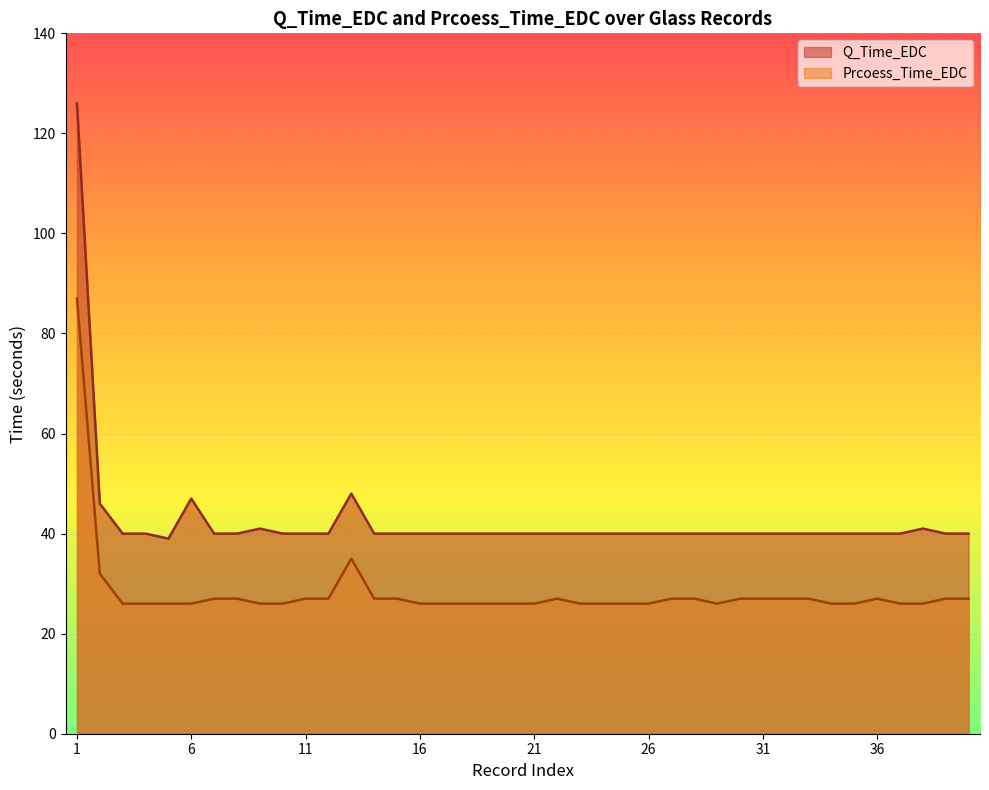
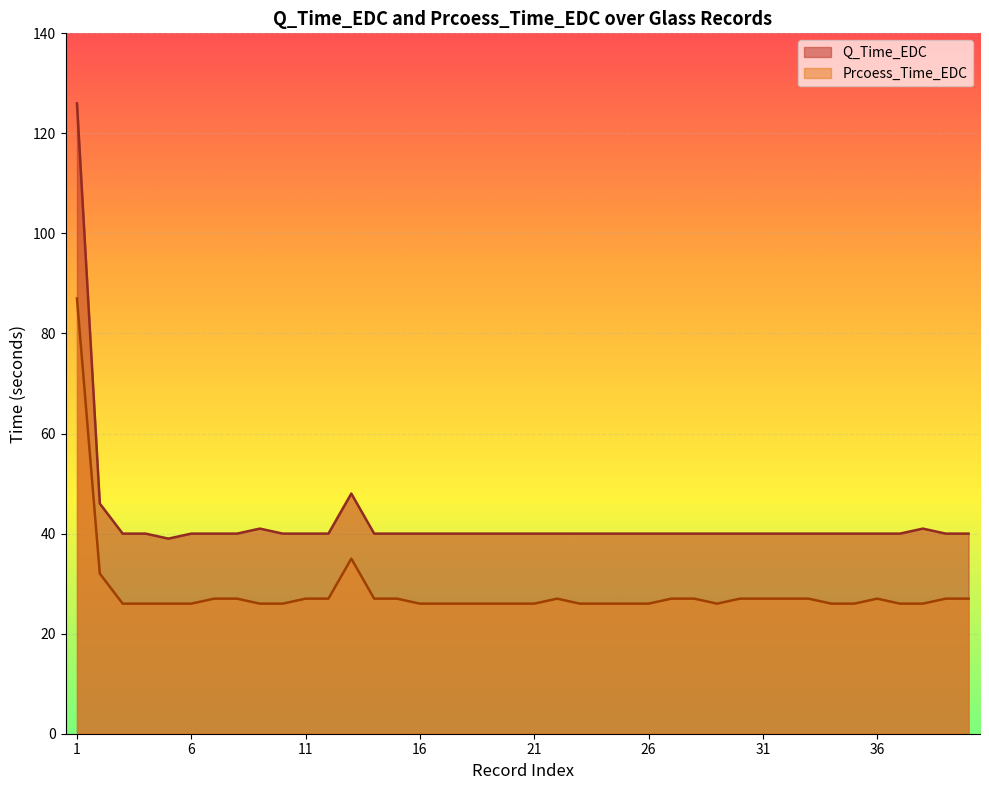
  {
    "Q_Time_EDC": {
      "1": 126,
-     "6": 47,
+     "6": 40,
      "11": 40,
      "16": 40,
      "21": 40,
      "26": 40,
      "31": 40,
      "36": 40
    },
    "Prcoess_Time_EDC": {
      "1": 87,
      "6": 26,
      "11": 27,
      "16": 26,
      "21": 26,
      "26": 26,
      "31": 27,
      "36": 27
    }
  }
